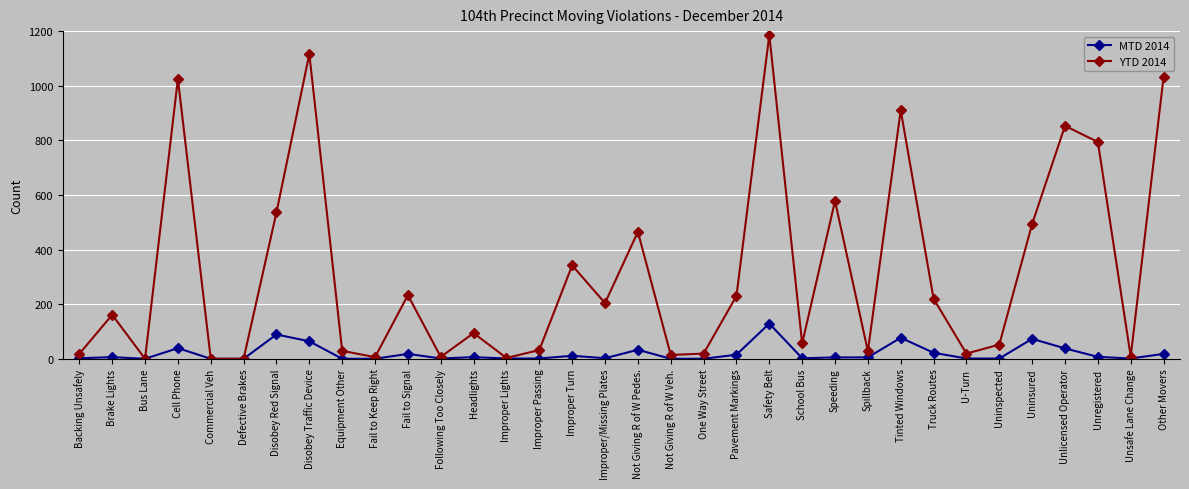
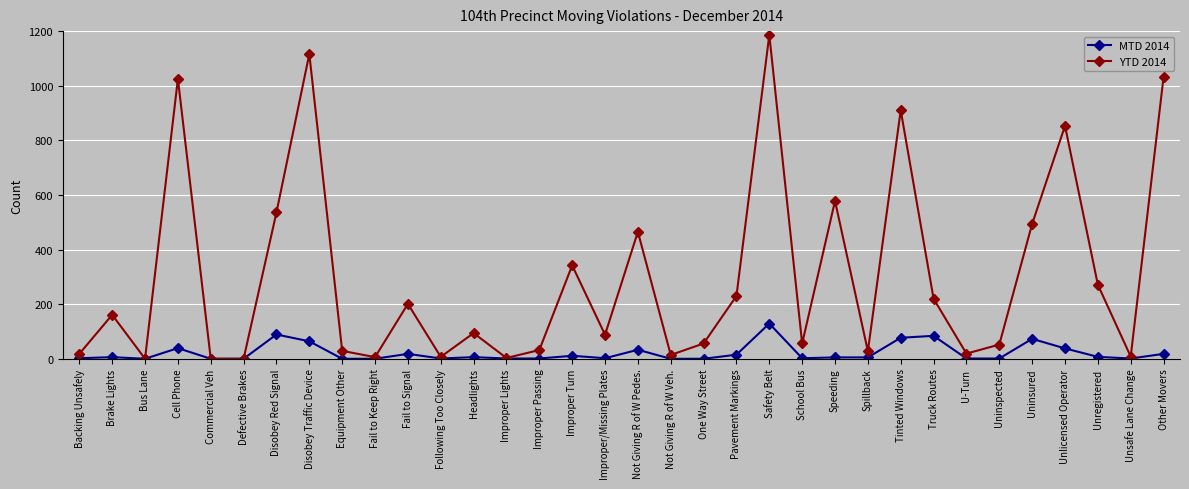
  {
    "MTD 2014": {
      "Backing Unsafely": 0,
      "Brake Lights": 10,
      "Cell Phone": 40,
      "Disobey Red Signal": 90,
      "Disobey Traffic Device": 60,
      "Equipment Other": 0,
      "Fail to Signal": 20,
      "Headlights": 10,
      "Improper Passing": 0,
      "Improper Turn": 10,
      "Improper/Missing Plates": 0,
      "Not Giving R of W Pedes.": 30,
      "Not Giving R of W Veh.": 0,
      "One Way Street": 0,
      "Pavement Markings": 20,
      "Safety Belt": 130,
      "School Bus": 0,
      "Speeding": 10,
      "Spillback": 10,
      "Tinted Windows": 80,
-     "Truck Routes": 20,
+     "Truck Routes": 80,
      "U-Turn": 0,
      "Uninspected": 0,
      "Uninsured": 70,
      "Unlicensed Operator": 40,
      "Unregistered": 10,
      "Other Movers": 20
    },
    "YTD 2014": {
      "Backing Unsafely": 20,
      "Brake Lights": 160,
      "Cell Phone": 1030,
      "Disobey Red Signal": 540,
      "Disobey Traffic Device": 1120,
      "Equipment Other": 30,
-     "Fail to Signal": 230,
+     "Fail to Signal": 200,
      "Headlights": 90,
      "Improper Passing": 30,
      "Improper Turn": 340,
-     "Improper/Missing Plates": 200,
+     "Improper/Missing Plates": 90,
      "Not Giving R of W Pedes.": 470,
      "Not Giving R of W Veh.": 10,
-     "One Way Street": 20,
+     "One Way Street": 60,
      "Pavement Markings": 230,
      "Safety Belt": 1190,
      "School Bus": 60,
      "Speeding": 580,
      "Spillback": 30,
      "Tinted Windows": 910,
      "Truck Routes": 220,
      "U-Turn": 20,
      "Uninspected": 50,
      "Uninsured": 490,
      "Unlicensed Operator": 850,
-     "Unregistered": 790,
+     "Unregistered": 270,
      "Other Movers": 1030
    }
  }
